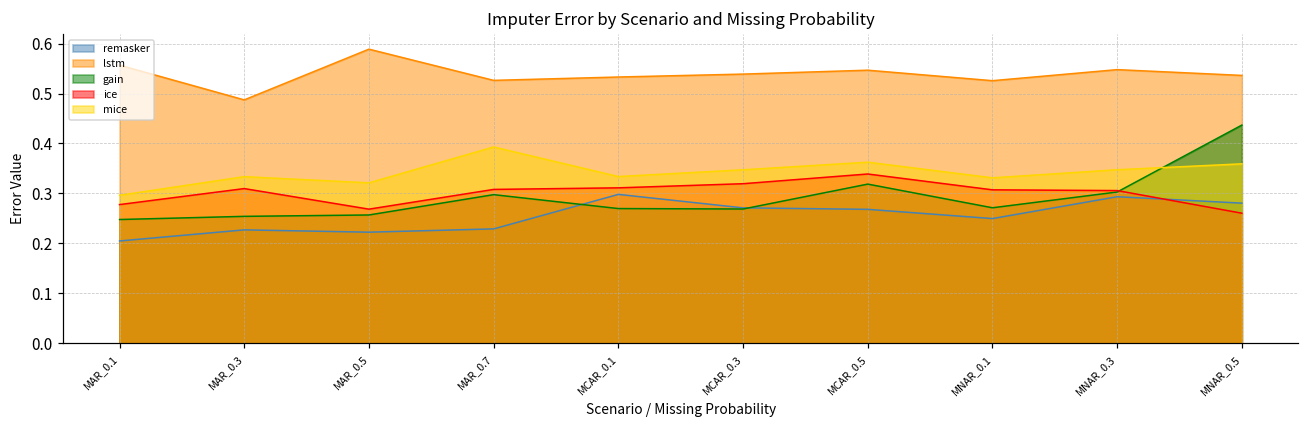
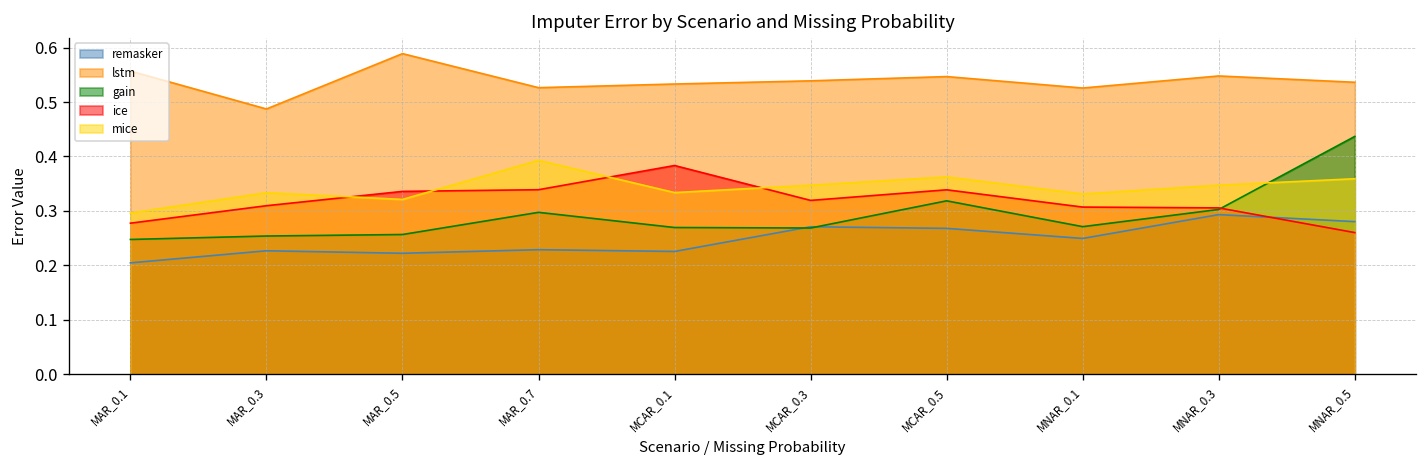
  {
    "remasker": {
      "MAR_0.1": 0.20,
      "MAR_0.3": 0.23,
      "MAR_0.5": 0.22,
      "MAR_0.7": 0.23,
-     "MCAR_0.1": 0.30,
+     "MCAR_0.1": 0.23,
      "MCAR_0.5": 0.27,
      "MNAR_0.1": 0.25,
      "MNAR_0.3": 0.29,
      "MNAR_0.5": 0.28
    },
    "gain": {
      "MAR_0.1": 0.25,
      "MAR_0.3": 0.25,
      "MAR_0.5": 0.26,
      "MAR_0.7": 0.30,
      "MCAR_0.1": 0.27,
      "MCAR_0.5": 0.32,
      "MNAR_0.1": 0.27,
      "MNAR_0.5": 0.44
    },
    "ice": {
      "MAR_0.1": 0.28,
      "MAR_0.3": 0.31,
-     "MAR_0.5": 0.27,
-     "MAR_0.7": 0.31,
-     "MCAR_0.1": 0.31,
+     "MAR_0.5": 0.34,
+     "MAR_0.7": 0.34,
+     "MCAR_0.1": 0.38,
      "MCAR_0.3": 0.32,
      "MCAR_0.5": 0.34,
      "MNAR_0.1": 0.31,
      "MNAR_0.5": 0.26
    }
  }
